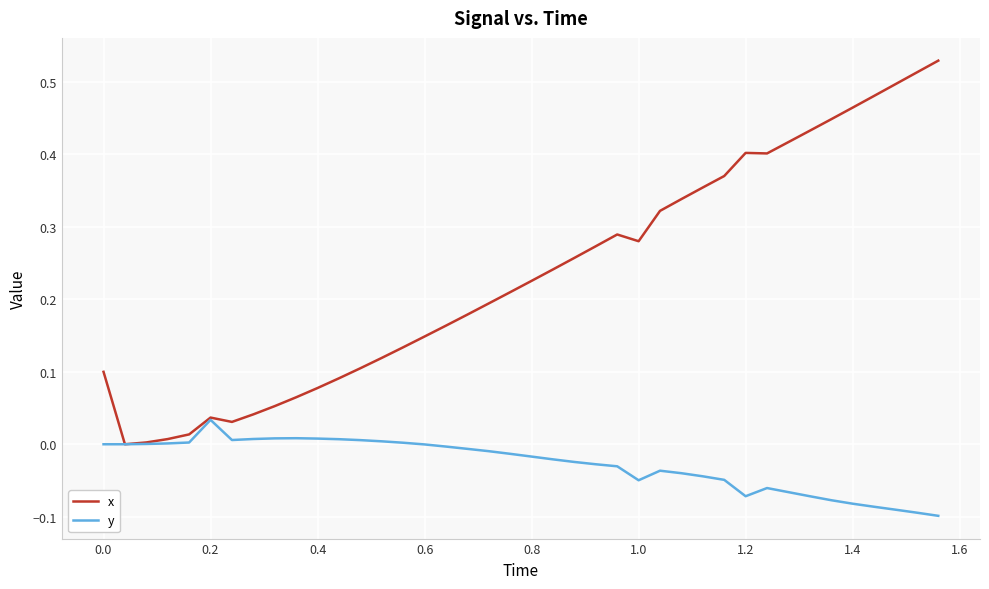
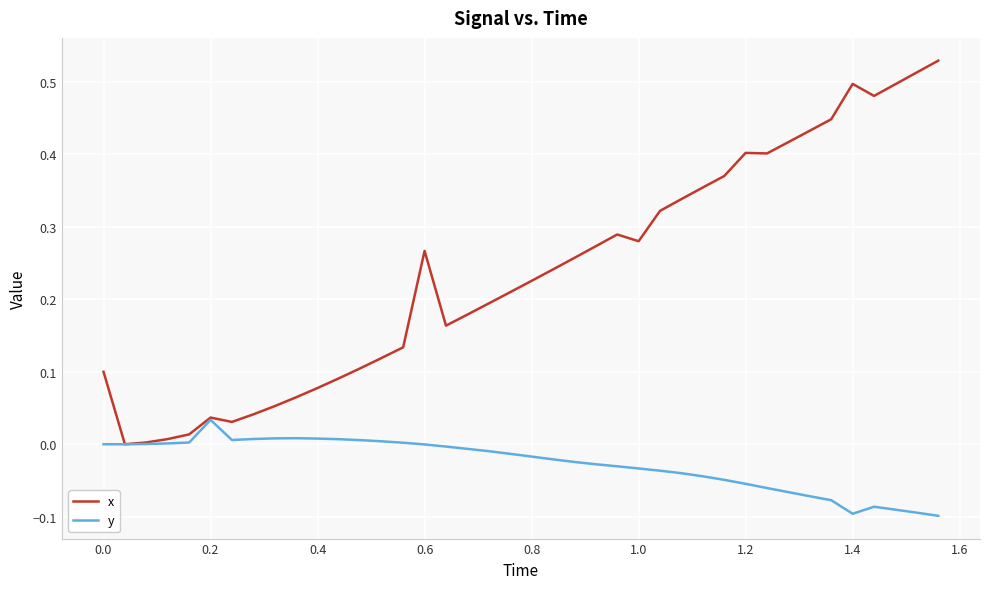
  {
    "x": {
      "0.0": 0.10,
      "0.4": 0.08,
-     "0.6": 0.15,
+     "0.6": 0.27,
      "0.8": 0.23,
      "1.0": 0.28,
      "1.2": 0.40,
-     "1.4": 0.46
+     "1.4": 0.50
    },
    "y": {
      "0.0": 0.00,
      "0.4": 0.01,
      "0.6": 0.00,
      "0.8": -0.02,
-     "1.0": -0.05,
-     "1.2": -0.07,
-     "1.4": -0.08
+     "1.0": -0.03,
+     "1.2": -0.05,
+     "1.4": -0.10
    }
  }
